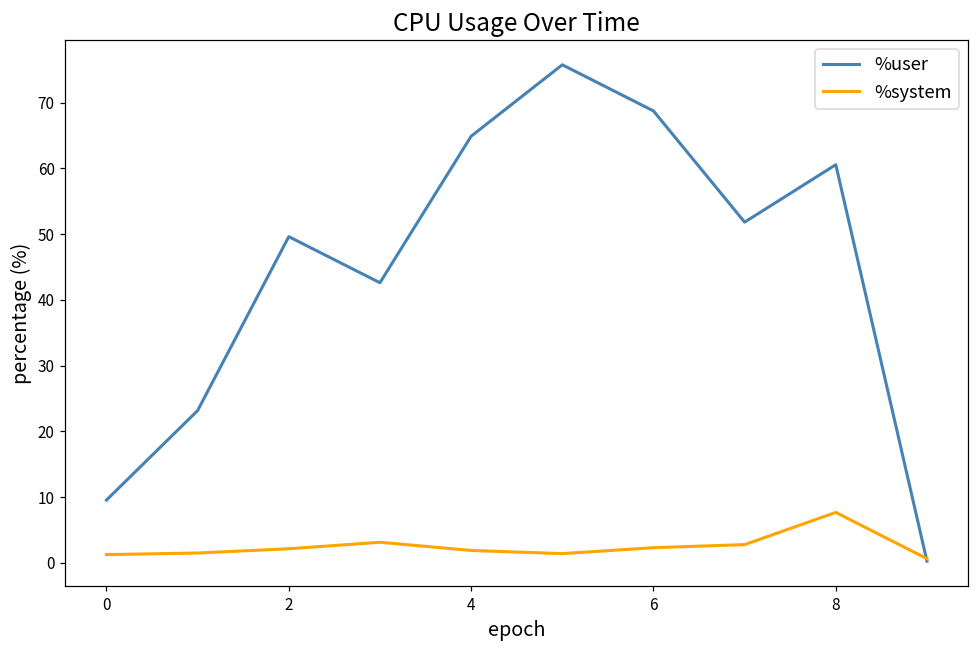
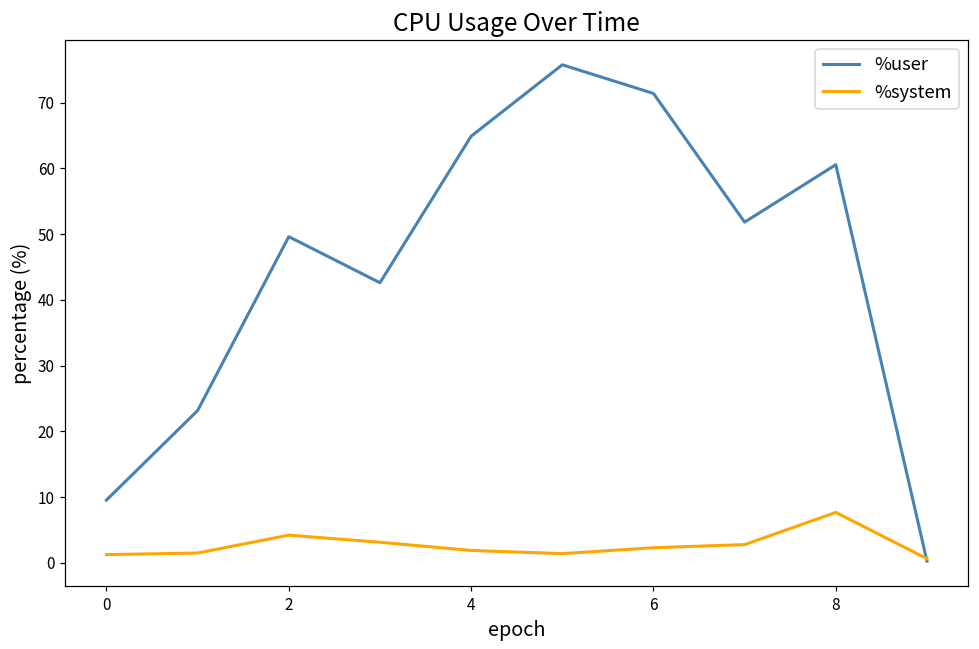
  {
    "%user": {
      "0": 10,
      "2": 50,
      "4": 65,
-     "6": 69,
+     "6": 71,
      "8": 61
    },
    "%system": {
      "0": 1,
-     "2": 2,
+     "2": 4,
      "4": 2,
      "6": 2,
      "8": 8
    }
  }
